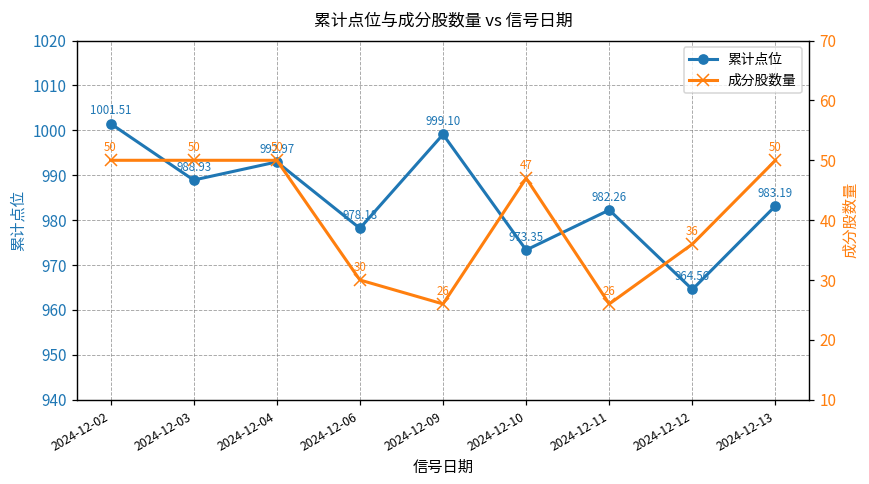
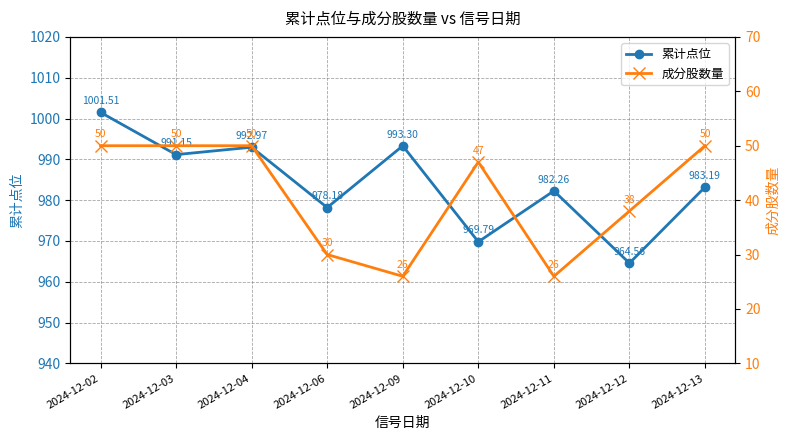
  {
    "累计点位": {
      "2024-12-02": 1001.51,
-     "2024-12-03": 988.93,
+     "2024-12-03": 991.15,
      "2024-12-06": 978.18,
-     "2024-12-09": 999.10,
-     "2024-12-10": 973.35,
+     "2024-12-09": 993.30,
+     "2024-12-10": 969.79,
      "2024-12-11": 982.26,
      "2024-12-12": 964.56,
      "2024-12-13": 983.19
    },
    "成分股数量": {
      "2024-12-02": 50,
      "2024-12-03": 50,
      "2024-12-06": 30,
      "2024-12-09": 26,
      "2024-12-10": 47,
      "2024-12-11": 26,
-     "2024-12-12": 36,
+     "2024-12-12": 38,
      "2024-12-13": 50
    }
  }
